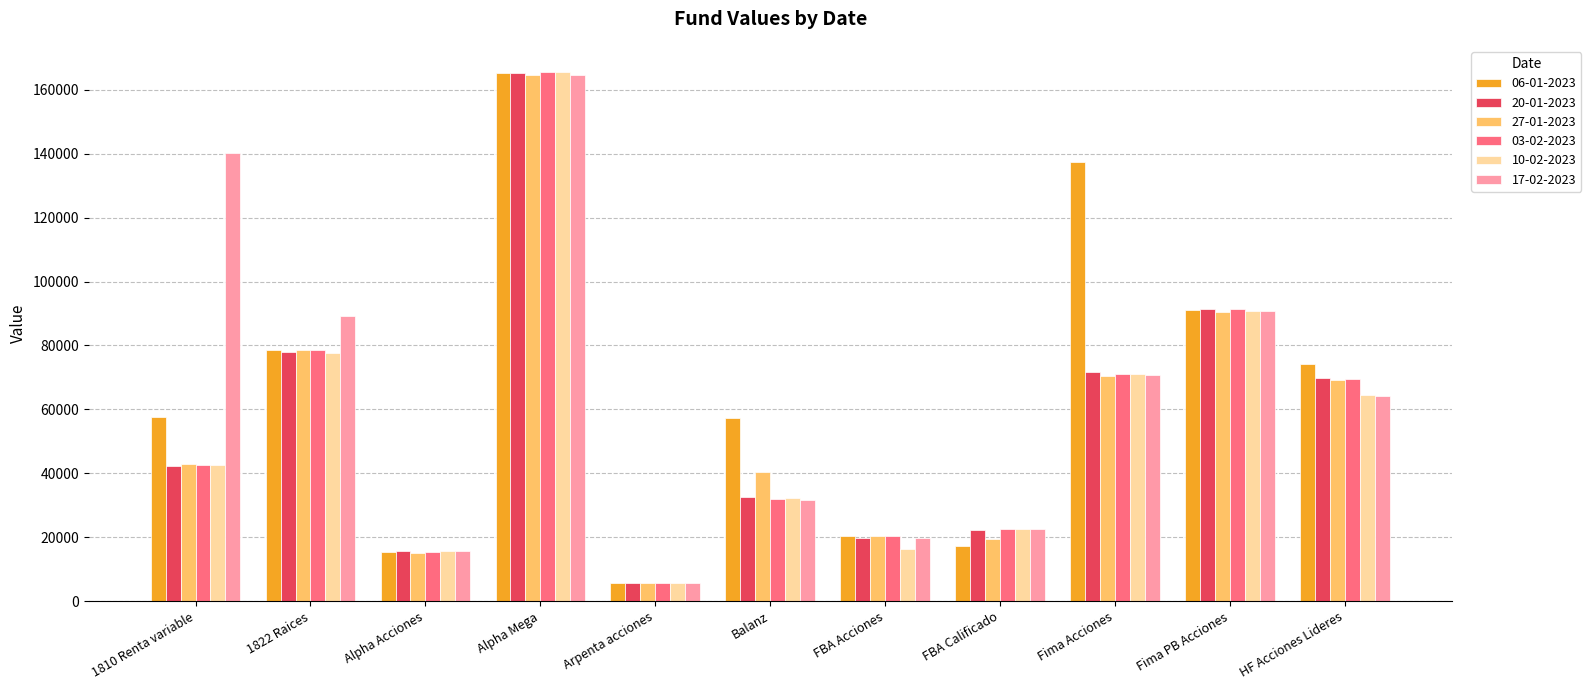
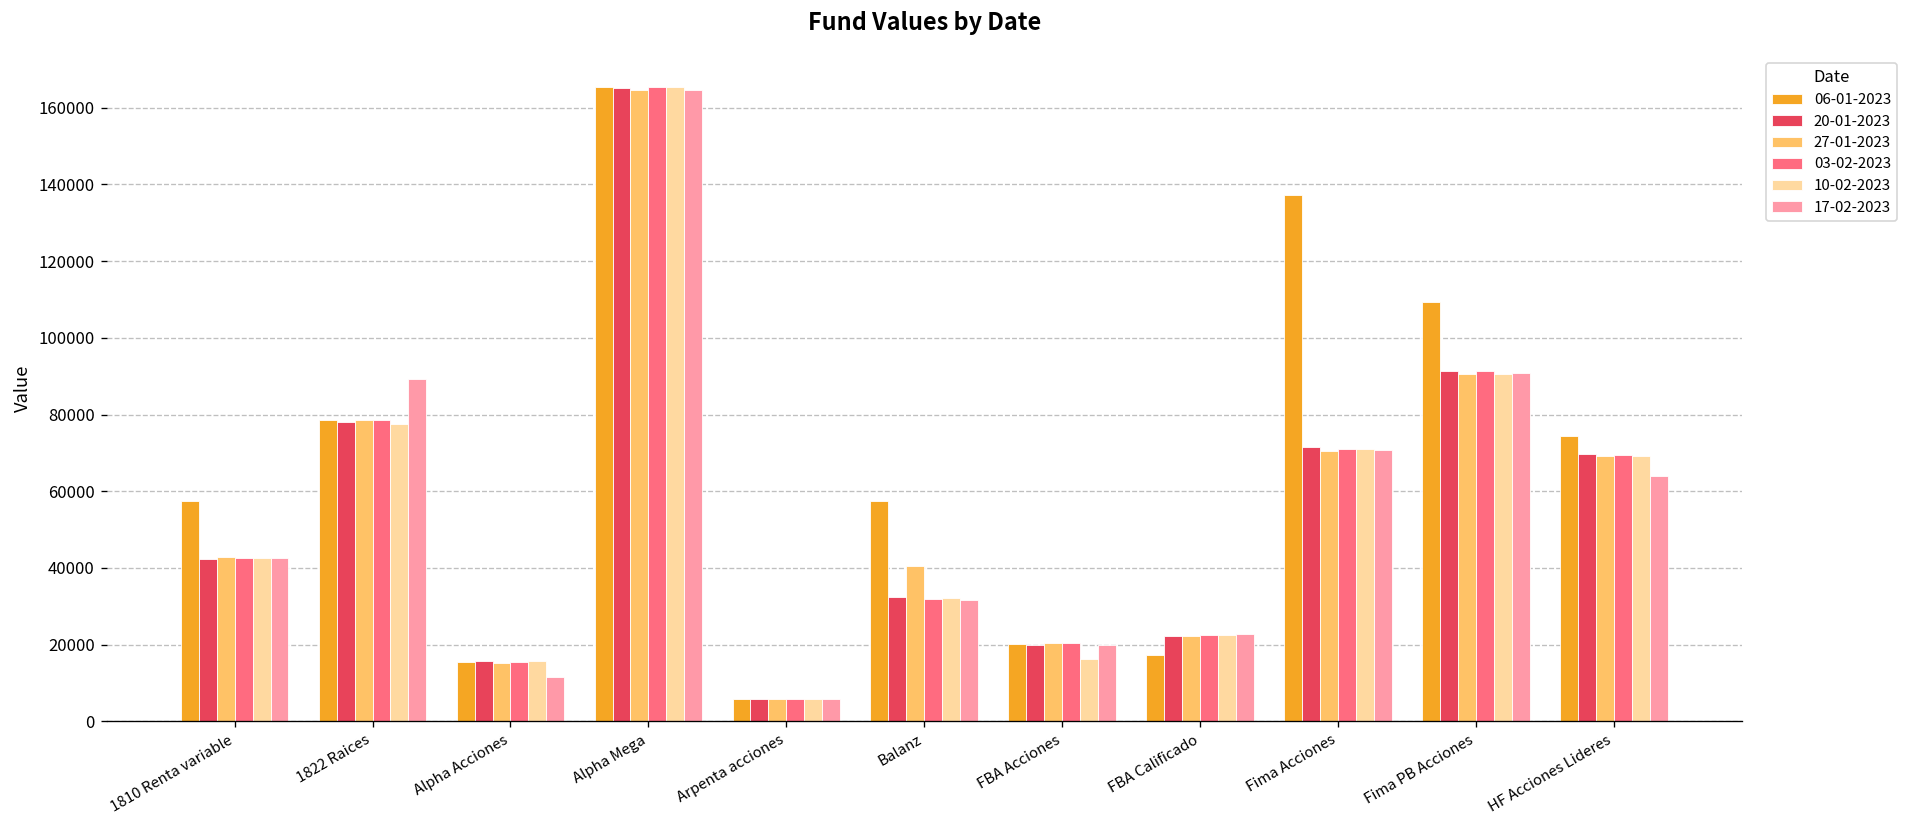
  {
    "06-01-2023": {
      "1810 Renta variable": 58000,
      "1822 Raices": 79000,
      "Alpha Acciones": 15000,
      "Alpha Mega": 165000,
      "Arpenta acciones": 6000,
      "Balanz": 57000,
      "FBA Acciones": 20000,
      "FBA Calificado": 17000,
      "Fima Acciones": 137000,
-     "Fima PB Acciones": 91000,
+     "Fima PB Acciones": 109000,
      "HF Acciones Lideres": 74000
    },
    "27-01-2023": {
      "1810 Renta variable": 43000,
      "1822 Raices": 79000,
      "Alpha Acciones": 15000,
      "Alpha Mega": 165000,
      "Arpenta acciones": 6000,
      "Balanz": 41000,
      "FBA Acciones": 20000,
-     "FBA Calificado": 19000,
+     "FBA Calificado": 22000,
      "Fima Acciones": 70000,
      "Fima PB Acciones": 91000,
      "HF Acciones Lideres": 69000
    },
    "10-02-2023": {
      "1810 Renta variable": 43000,
      "1822 Raices": 78000,
      "Alpha Acciones": 16000,
      "Alpha Mega": 165000,
      "Arpenta acciones": 6000,
      "Balanz": 32000,
      "FBA Acciones": 16000,
      "FBA Calificado": 22000,
      "Fima Acciones": 71000,
      "Fima PB Acciones": 91000,
-     "HF Acciones Lideres": 65000
+     "HF Acciones Lideres": 69000
    },
    "17-02-2023": {
-     "1810 Renta variable": 140000,
+     "1810 Renta variable": 43000,
      "1822 Raices": 89000,
-     "Alpha Acciones": 16000,
+     "Alpha Acciones": 12000,
      "Alpha Mega": 165000,
      "Arpenta acciones": 6000,
      "Balanz": 32000,
      "FBA Acciones": 20000,
      "FBA Calificado": 23000,
      "Fima Acciones": 71000,
      "Fima PB Acciones": 91000,
      "HF Acciones Lideres": 64000
    }
  }
